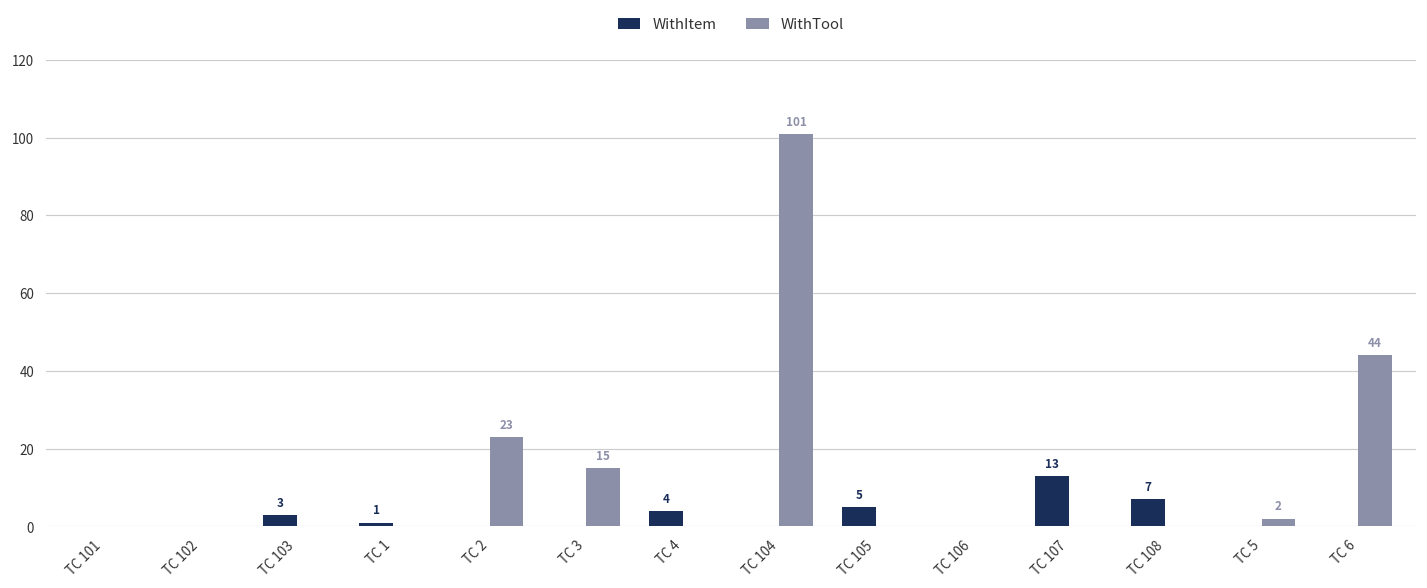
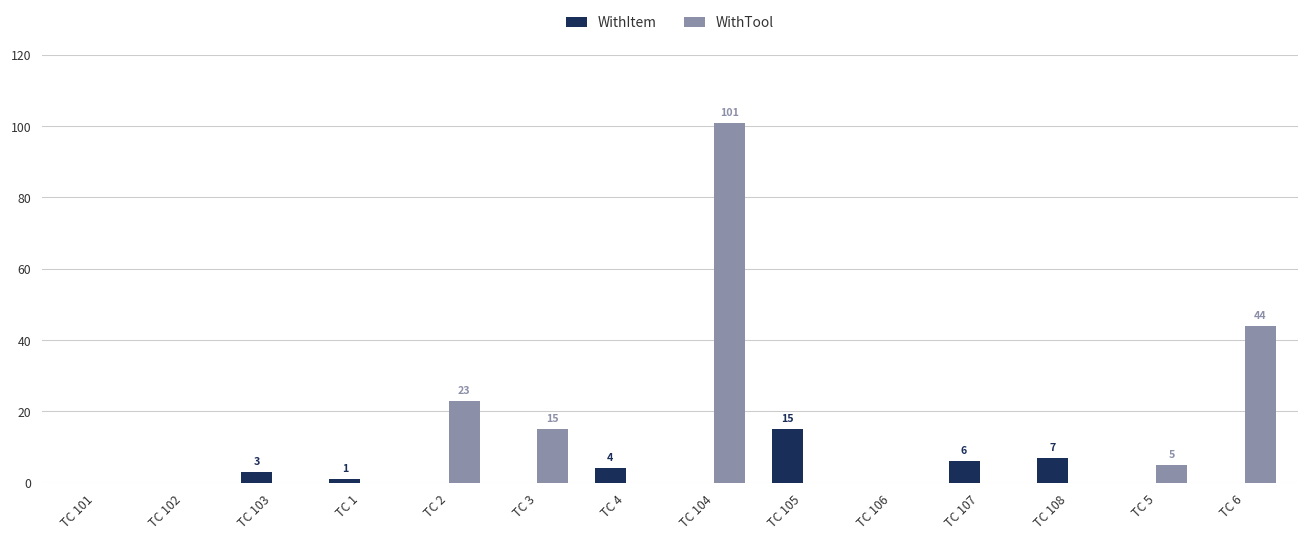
  {
    "WithItem": {
      "TC 103": 3,
      "TC 1": 1,
      "TC 4": 4,
-     "TC 105": 5,
-     "TC 107": 13,
+     "TC 105": 15,
+     "TC 107": 6,
      "TC 108": 7
    },
    "WithTool": {
      "TC 2": 23,
      "TC 3": 15,
      "TC 104": 101,
-     "TC 5": 2,
+     "TC 5": 5,
      "TC 6": 44
    }
  }
